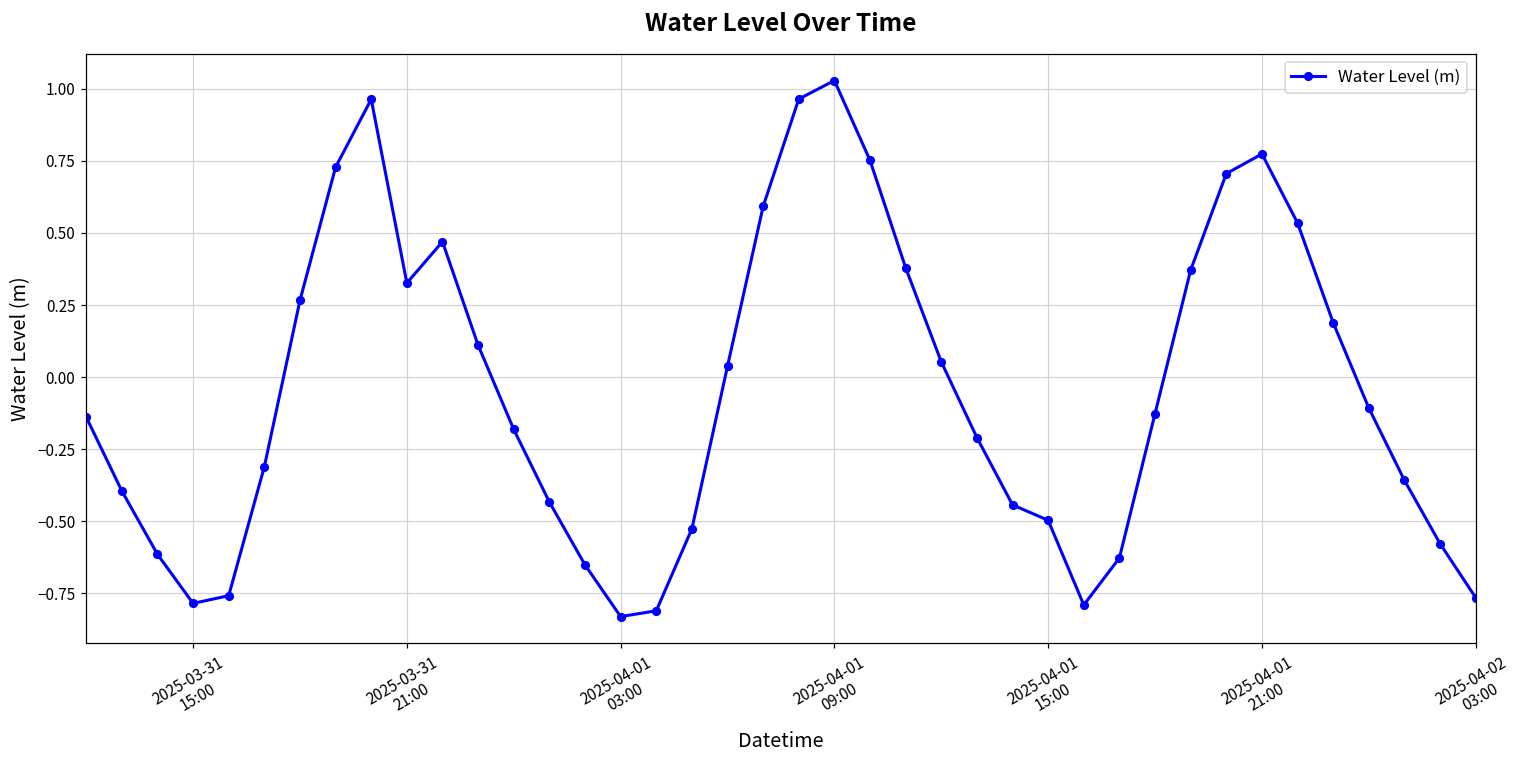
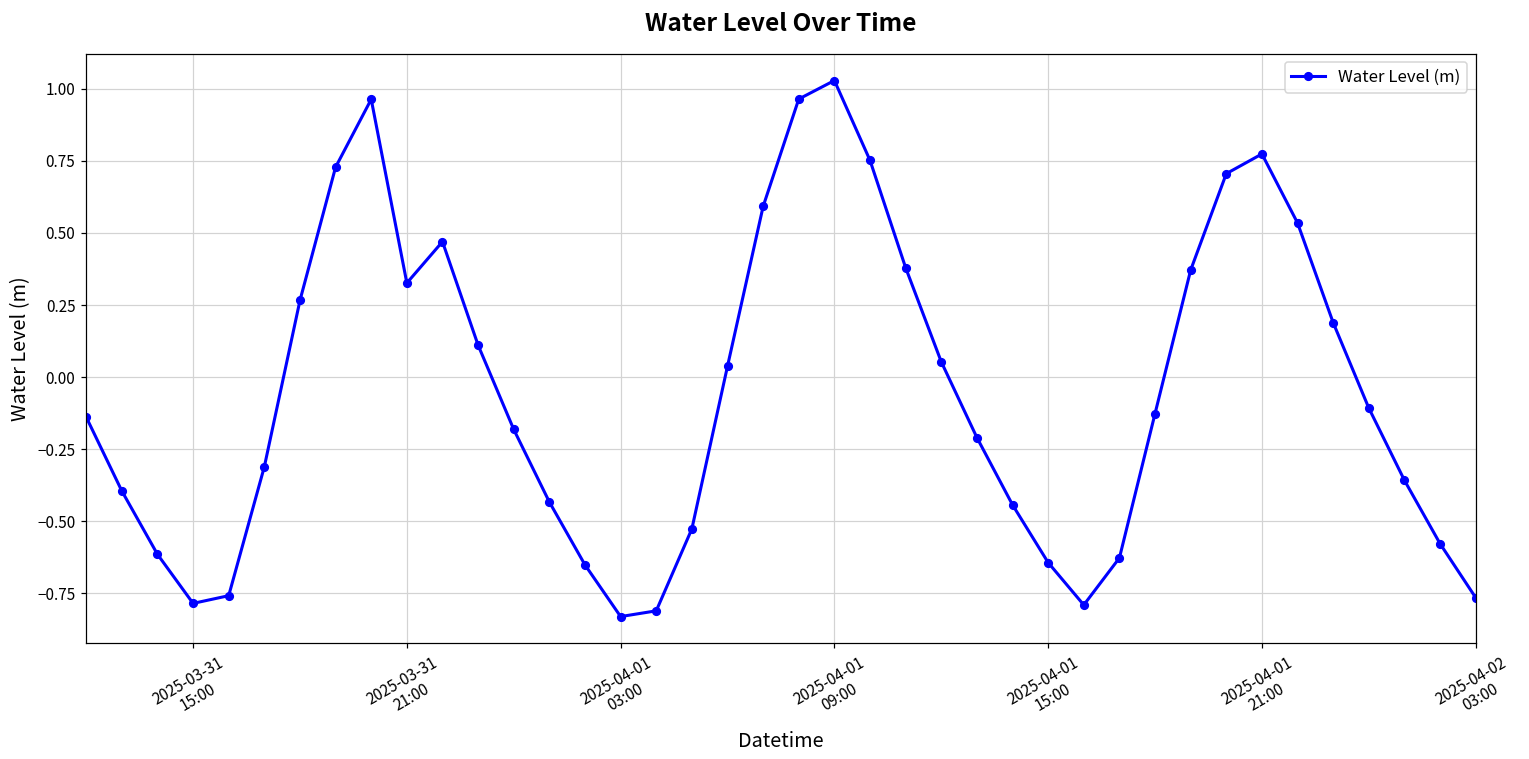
  {
    "2025-03-31 15:00": -0.78,
    "2025-03-31 21:00": 0.33,
    "2025-04-01 03:00": -0.83,
    "2025-04-01 09:00": 1.03,
-   "2025-04-01 15:00": -0.50,
+   "2025-04-01 15:00": -0.64,
    "2025-04-01 21:00": 0.77,
    "2025-04-02 03:00": -0.76
  }
